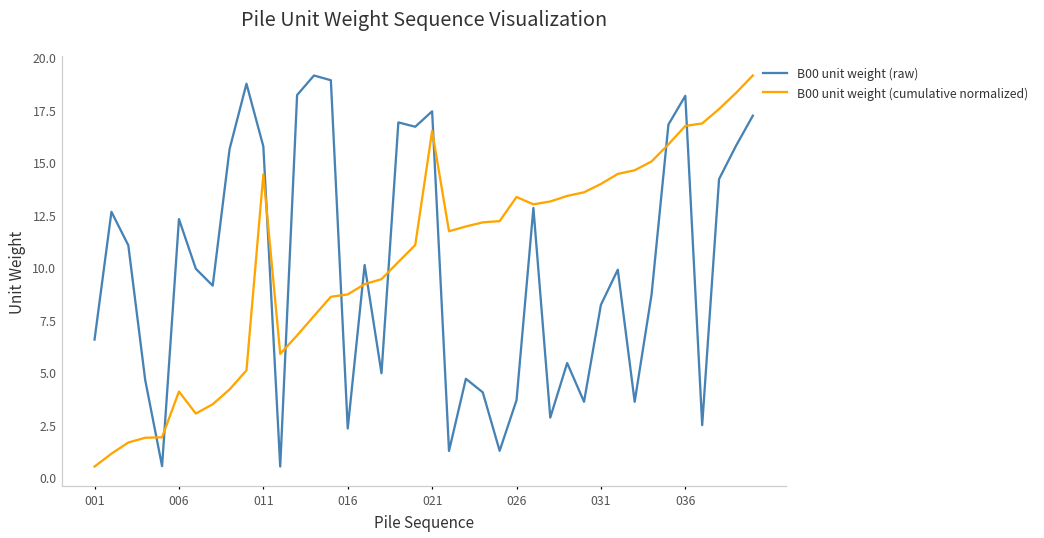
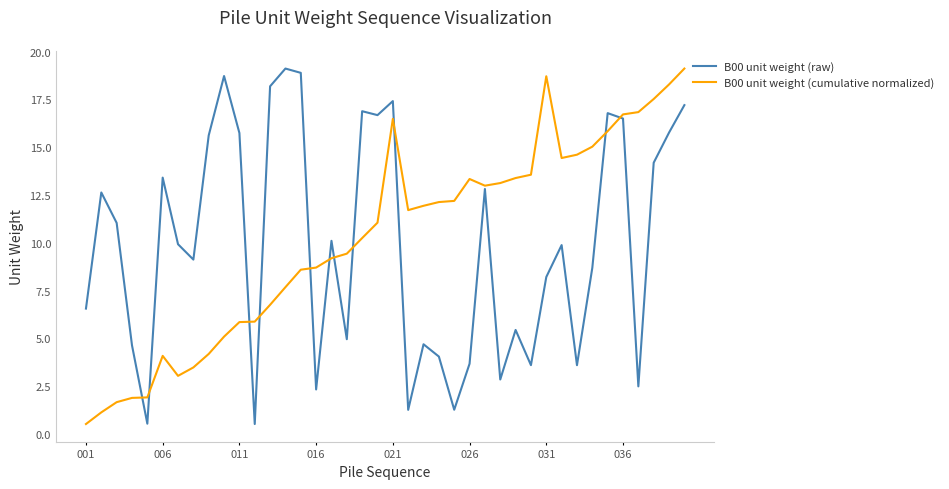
  {
    "B00 unit weight (raw)": {
      "001": 6.6,
-     "006": 12.3,
+     "006": 13.4,
      "011": 15.7,
      "016": 2.3,
      "021": 17.4,
      "026": 3.7,
      "031": 8.2,
-     "036": 18.2
+     "036": 16.5
    },
    "B00 unit weight (cumulative normalized)": {
      "001": 0.5,
      "006": 4.1,
-     "011": 14.4,
+     "011": 5.8,
      "016": 8.7,
      "021": 16.5,
      "026": 13.3,
-     "031": 14.0,
+     "031": 18.7,
      "036": 16.7
    }
  }
